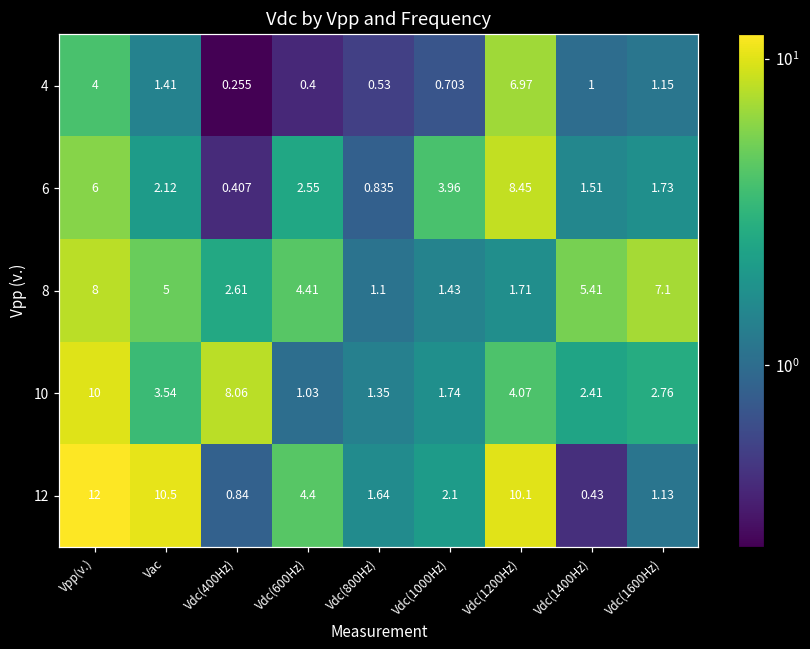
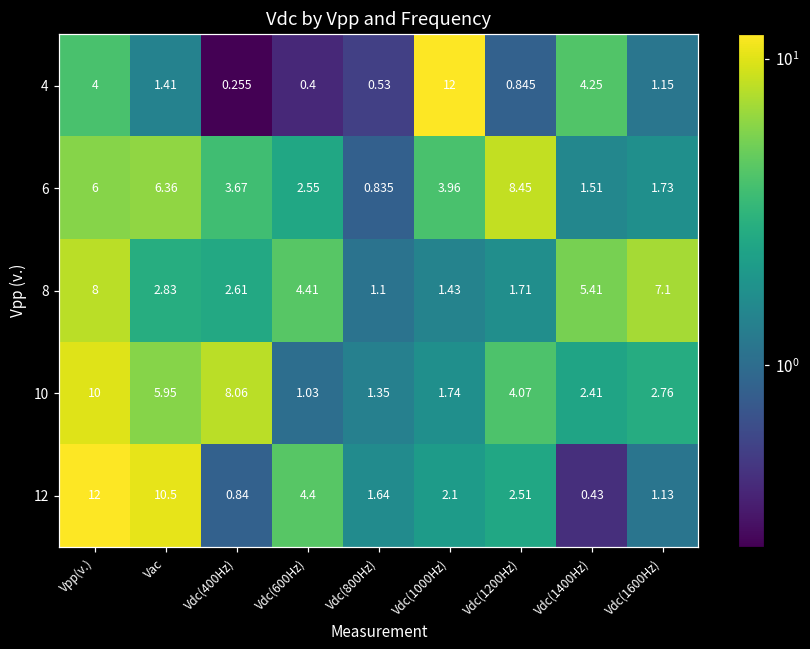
  {
    "4": {
      "Vpp(v.)": 4,
      "Vac": 1.41,
      "Vdc(400Hz)": 0.255,
      "Vdc(600Hz)": 0.4,
      "Vdc(800Hz)": 0.53,
-     "Vdc(1000Hz)": 0.703,
-     "Vdc(1200Hz)": 6.97,
-     "Vdc(1400Hz)": 1,
+     "Vdc(1000Hz)": 12,
+     "Vdc(1200Hz)": 0.845,
+     "Vdc(1400Hz)": 4.25,
      "Vdc(1600Hz)": 1.15
    },
    "6": {
      "Vpp(v.)": 6,
-     "Vac": 2.12,
-     "Vdc(400Hz)": 0.407,
+     "Vac": 6.36,
+     "Vdc(400Hz)": 3.67,
      "Vdc(600Hz)": 2.55,
      "Vdc(800Hz)": 0.835,
      "Vdc(1000Hz)": 3.96,
      "Vdc(1200Hz)": 8.45,
      "Vdc(1400Hz)": 1.51,
      "Vdc(1600Hz)": 1.73
    },
    "8": {
      "Vpp(v.)": 8,
-     "Vac": 5,
+     "Vac": 2.83,
      "Vdc(400Hz)": 2.61,
      "Vdc(600Hz)": 4.41,
      "Vdc(800Hz)": 1.1,
      "Vdc(1000Hz)": 1.43,
      "Vdc(1200Hz)": 1.71,
      "Vdc(1400Hz)": 5.41,
      "Vdc(1600Hz)": 7.1
    },
    "10": {
      "Vpp(v.)": 10,
-     "Vac": 3.54,
+     "Vac": 5.95,
      "Vdc(400Hz)": 8.06,
      "Vdc(600Hz)": 1.03,
      "Vdc(800Hz)": 1.35,
      "Vdc(1000Hz)": 1.74,
      "Vdc(1200Hz)": 4.07,
      "Vdc(1400Hz)": 2.41,
      "Vdc(1600Hz)": 2.76
    },
    "12": {
      "Vpp(v.)": 12,
      "Vac": 10.5,
      "Vdc(400Hz)": 0.84,
      "Vdc(600Hz)": 4.4,
      "Vdc(800Hz)": 1.64,
      "Vdc(1000Hz)": 2.1,
-     "Vdc(1200Hz)": 10.1,
+     "Vdc(1200Hz)": 2.51,
      "Vdc(1400Hz)": 0.43,
      "Vdc(1600Hz)": 1.13
    }
  }
